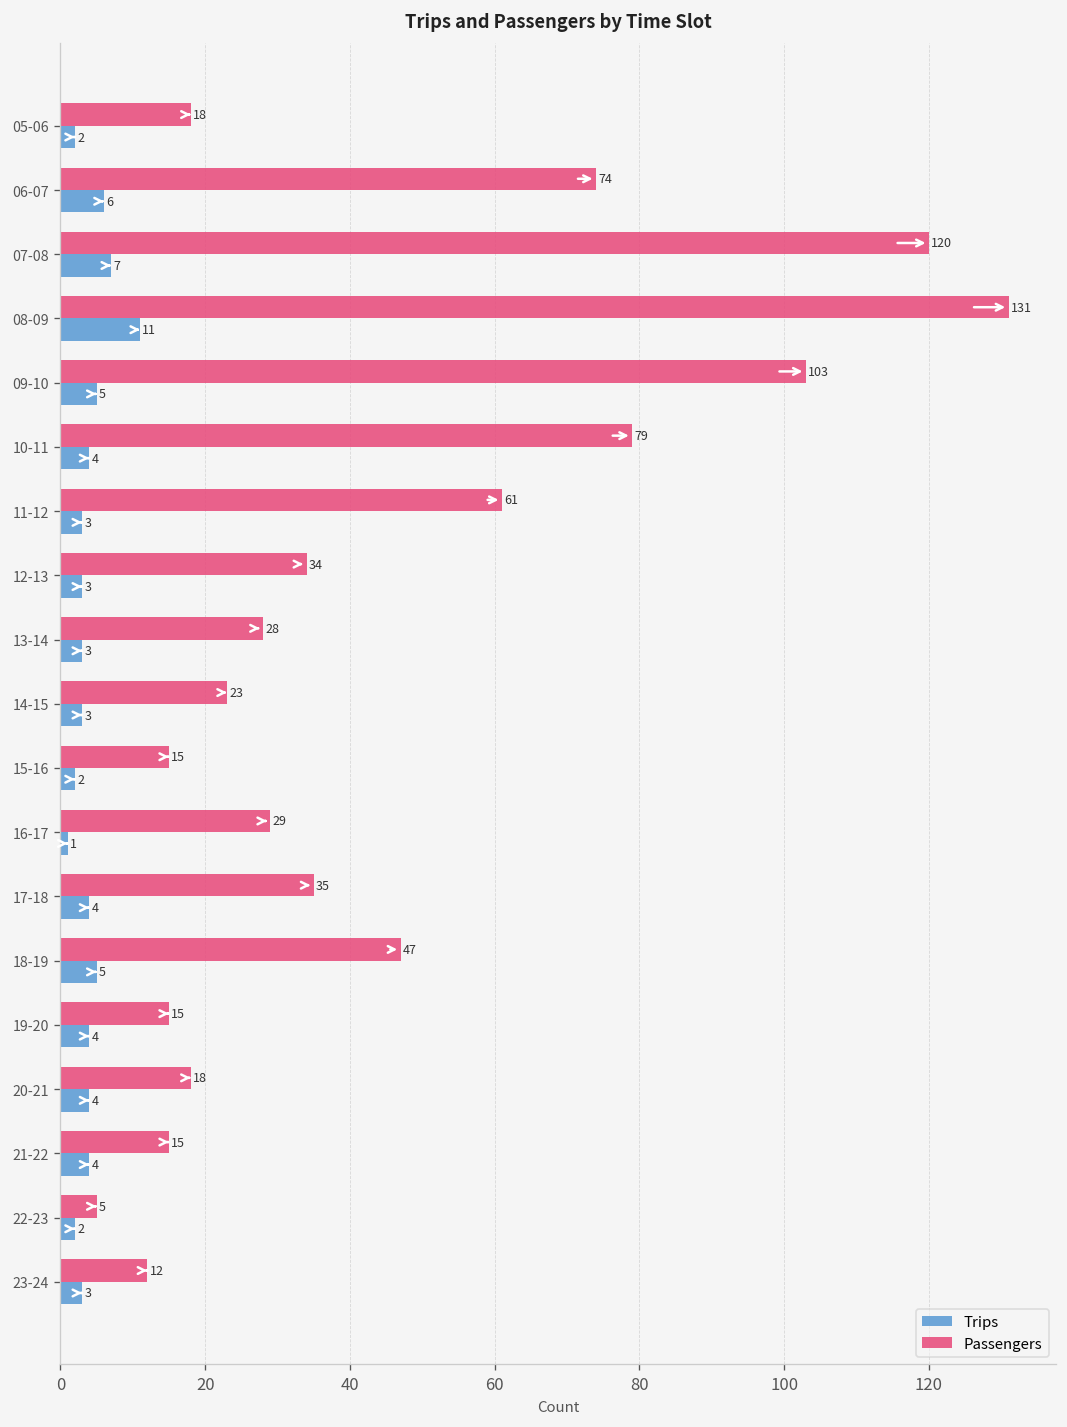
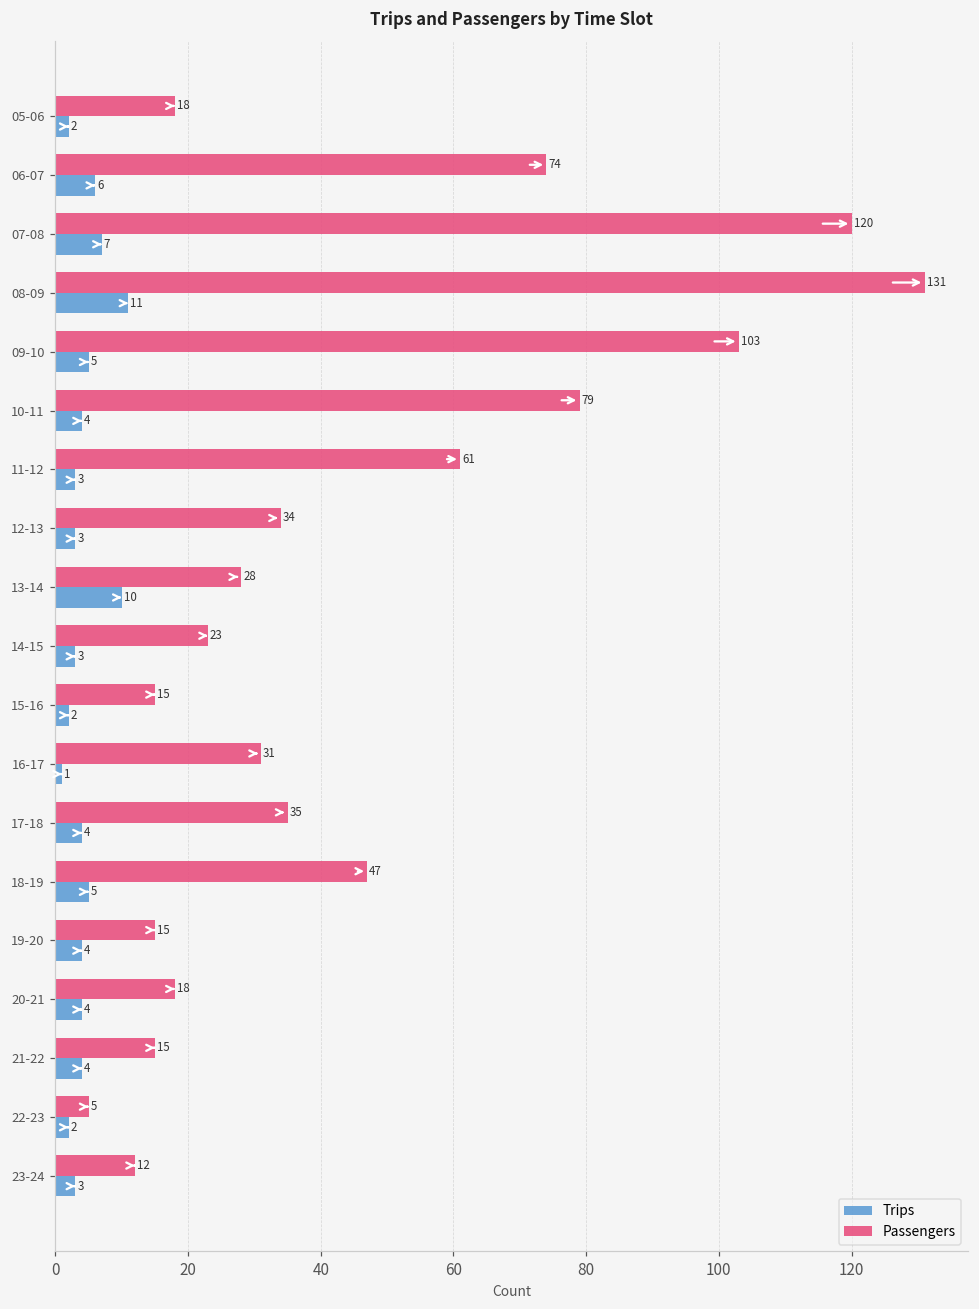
  {
    "Trips": {
      "05-06": 2,
      "06-07": 6,
      "07-08": 7,
      "08-09": 11,
      "09-10": 5,
      "10-11": 4,
      "11-12": 3,
      "12-13": 3,
-     "13-14": 3,
+     "13-14": 10,
      "14-15": 3,
      "15-16": 2,
      "16-17": 1,
      "17-18": 4,
      "18-19": 5,
      "19-20": 4,
      "20-21": 4,
      "21-22": 4,
      "22-23": 2,
      "23-24": 3
    },
    "Passengers": {
      "05-06": 18,
      "06-07": 74,
      "07-08": 120,
      "08-09": 131,
      "09-10": 103,
      "10-11": 79,
      "11-12": 61,
      "12-13": 34,
      "13-14": 28,
      "14-15": 23,
      "15-16": 15,
-     "16-17": 29,
+     "16-17": 31,
      "17-18": 35,
      "18-19": 47,
      "19-20": 15,
      "20-21": 18,
      "21-22": 15,
      "22-23": 5,
      "23-24": 12
    }
  }
